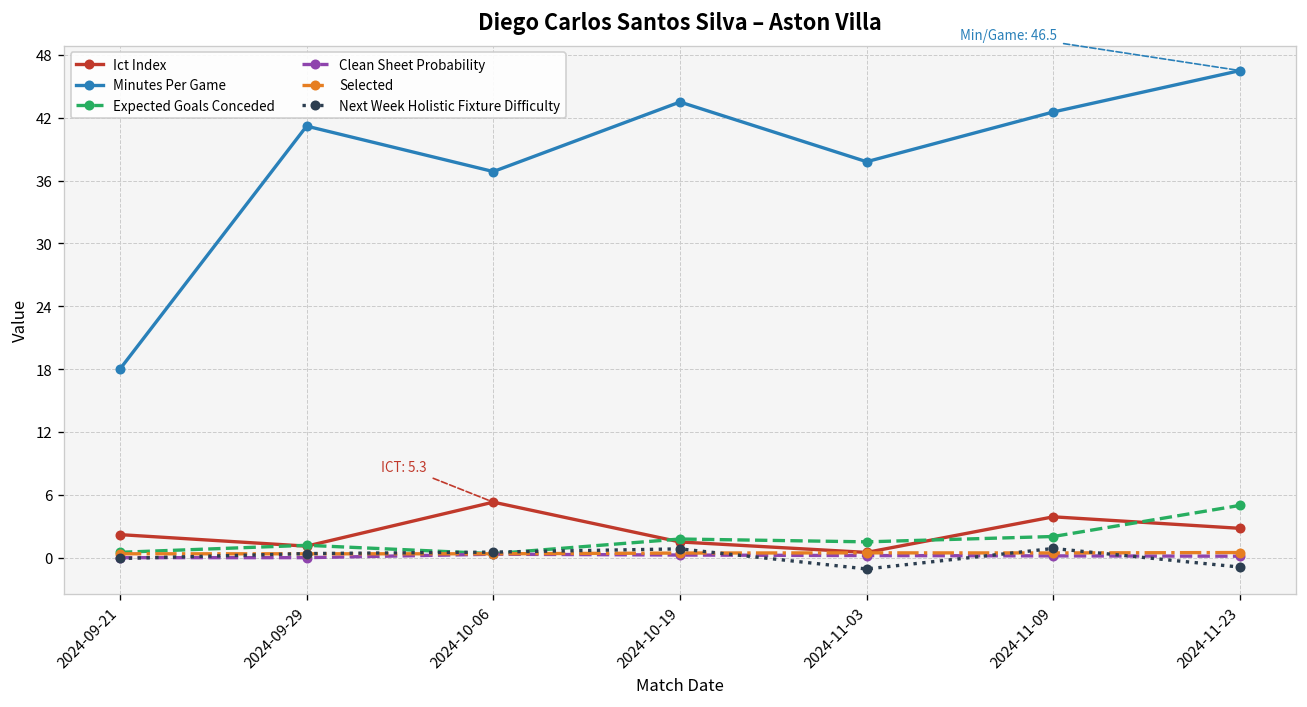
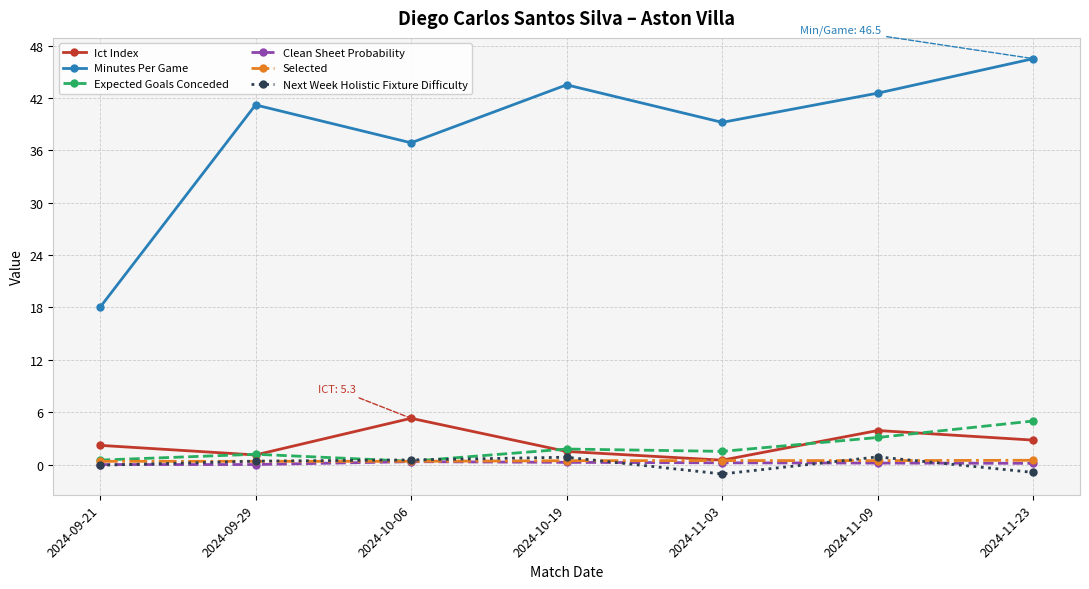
  {
    "Ict Index": {
      "2024-10-06": 5.3
    },
    "Minutes Per Game": {
      "2024-09-21": 18,
      "2024-09-29": 41,
      "2024-10-06": 37,
      "2024-10-19": 44,
-     "2024-11-03": 38,
+     "2024-11-03": 39,
      "2024-11-09": 43
    },
    "Expected Goals Conceded": {
      "2024-11-03": 2,
-     "2024-11-09": 2,
+     "2024-11-09": 3,
      "2024-11-23": 5
    },
    "Clean Sheet Probability": {
      "2024-09-29": 0,
      "2024-11-23": 0
    },
    "Selected": {
      "2024-11-23": 0
    },
    "Next Week Holistic Fixture Difficulty": {
      "2024-10-19": 1,
      "2024-11-03": -1,
      "2024-11-09": 1,
      "2024-11-23": -1
    }
  }
